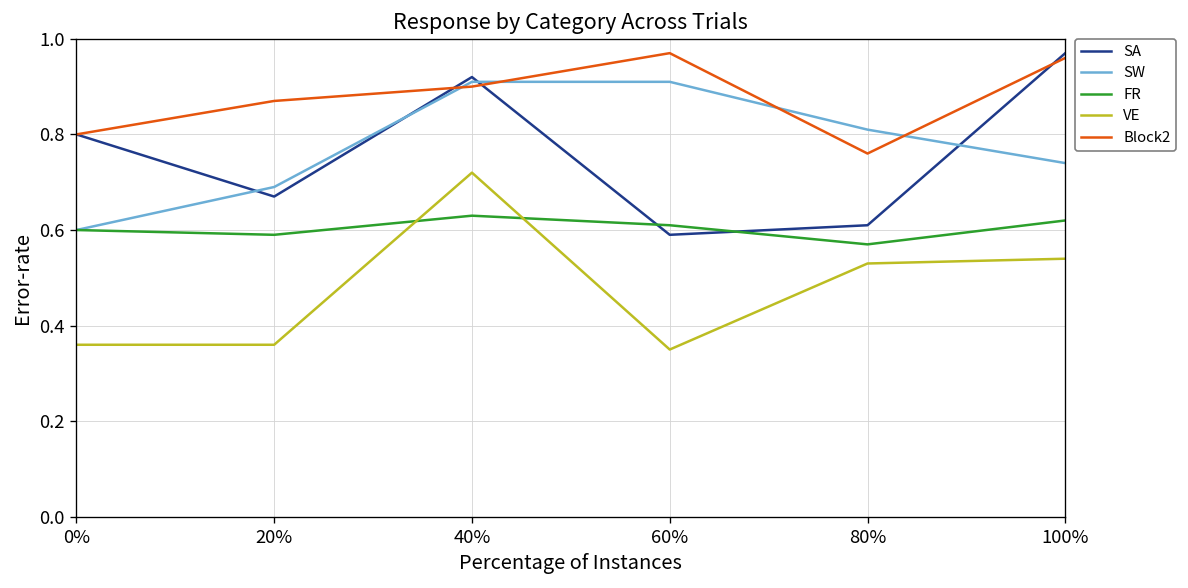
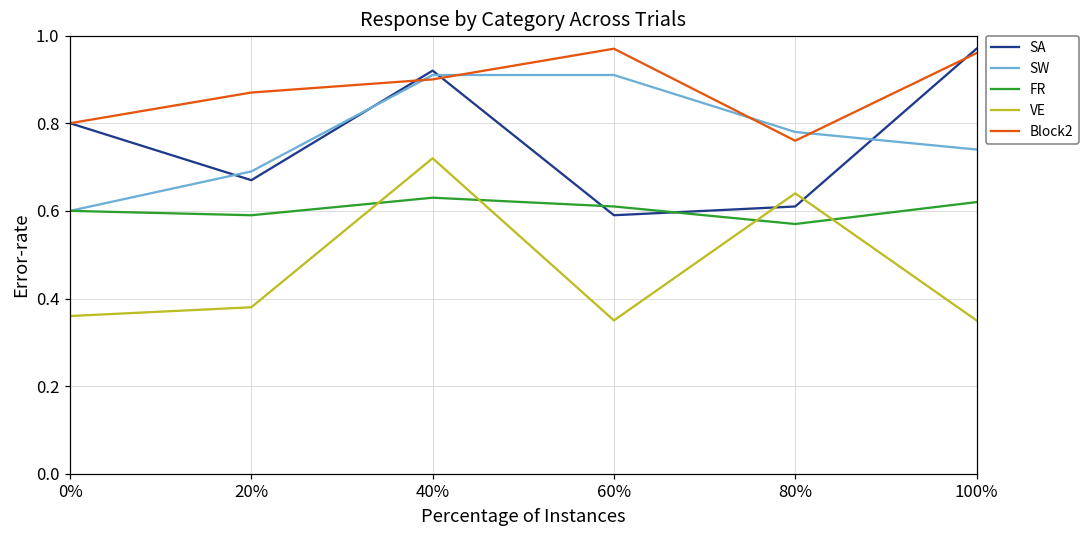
  {
    "SA": {
      "20%": 0.67,
      "40%": 0.92,
      "60%": 0.59,
      "80%": 0.61,
      "100%": 0.97
    },
    "SW": {
      "20%": 0.69,
      "40%": 0.91,
      "60%": 0.91,
-     "80%": 0.81,
+     "80%": 0.78,
      "100%": 0.74
    },
    "FR": {
      "20%": 0.59,
      "40%": 0.63,
      "60%": 0.61,
      "80%": 0.57,
      "100%": 0.62
    },
    "VE": {
      "0%": 0.36,
-     "20%": 0.36,
+     "20%": 0.38,
      "40%": 0.72,
      "60%": 0.35,
-     "80%": 0.53,
-     "100%": 0.54
+     "80%": 0.64,
+     "100%": 0.35
    },
    "Block2": {
      "20%": 0.87,
      "40%": 0.90,
      "60%": 0.97,
      "80%": 0.76,
      "100%": 0.96
    }
  }
